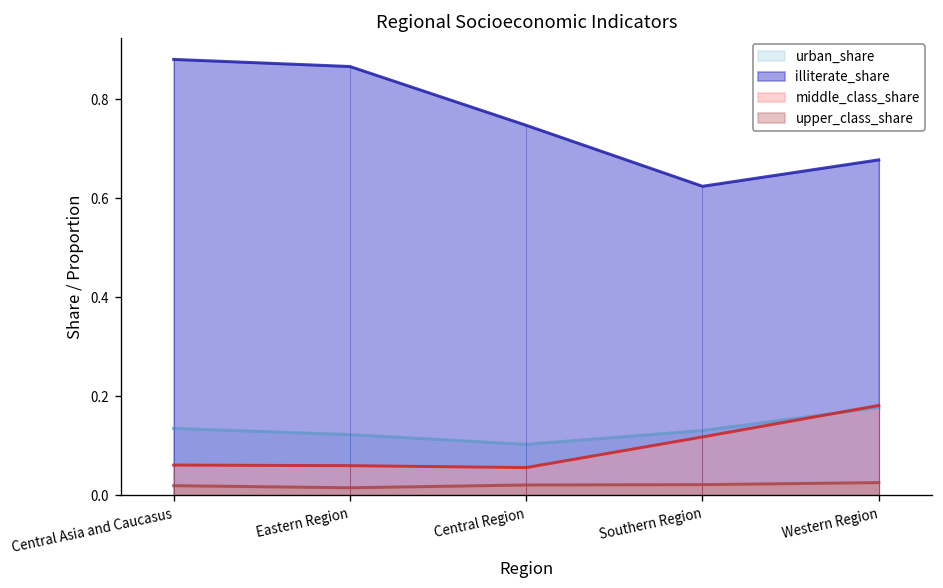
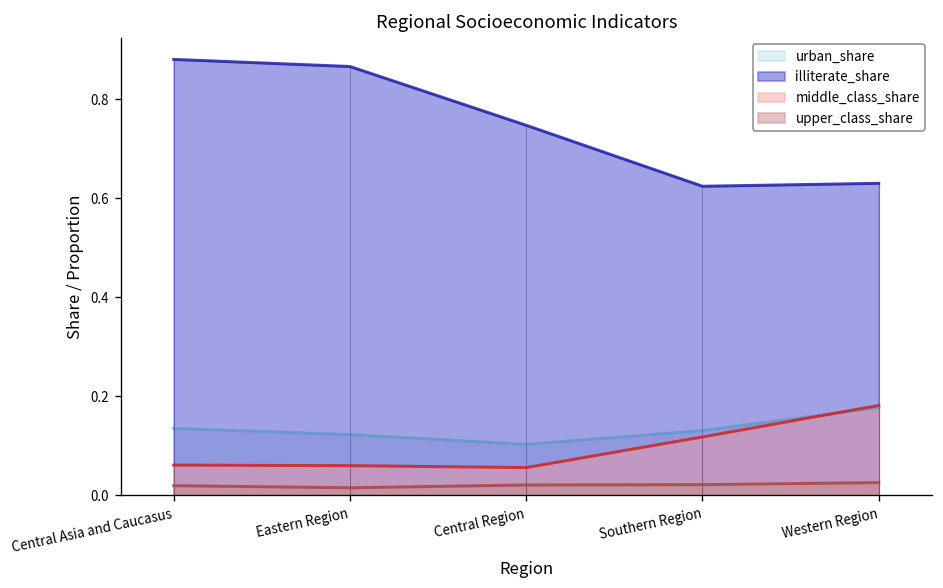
  {
    "urban_share": {
      "Central Asia and Caucasus": 0.14,
      "Eastern Region": 0.12,
      "Central Region": 0.10,
      "Southern Region": 0.13
    },
    "illiterate_share": {
      "Central Asia and Caucasus": 0.88,
      "Eastern Region": 0.87,
      "Central Region": 0.75,
      "Southern Region": 0.62,
-     "Western Region": 0.68
+     "Western Region": 0.63
    }
  }
